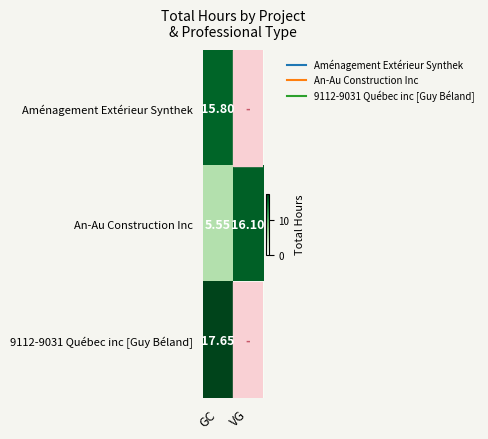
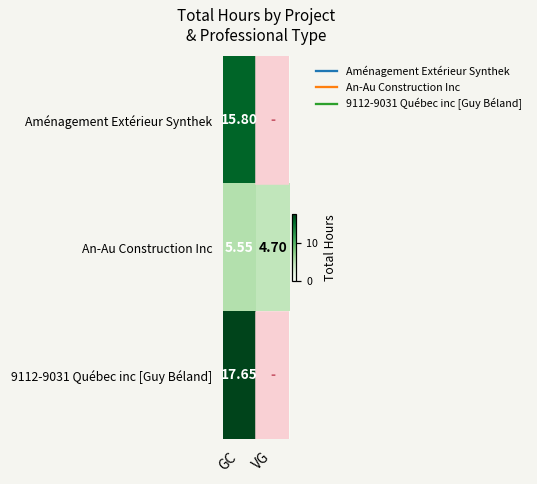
  {
    "An-Au Construction Inc": {
      "GC": 5.55,
-     "VG": 16.10
+     "VG": 4.70
    }
  }
